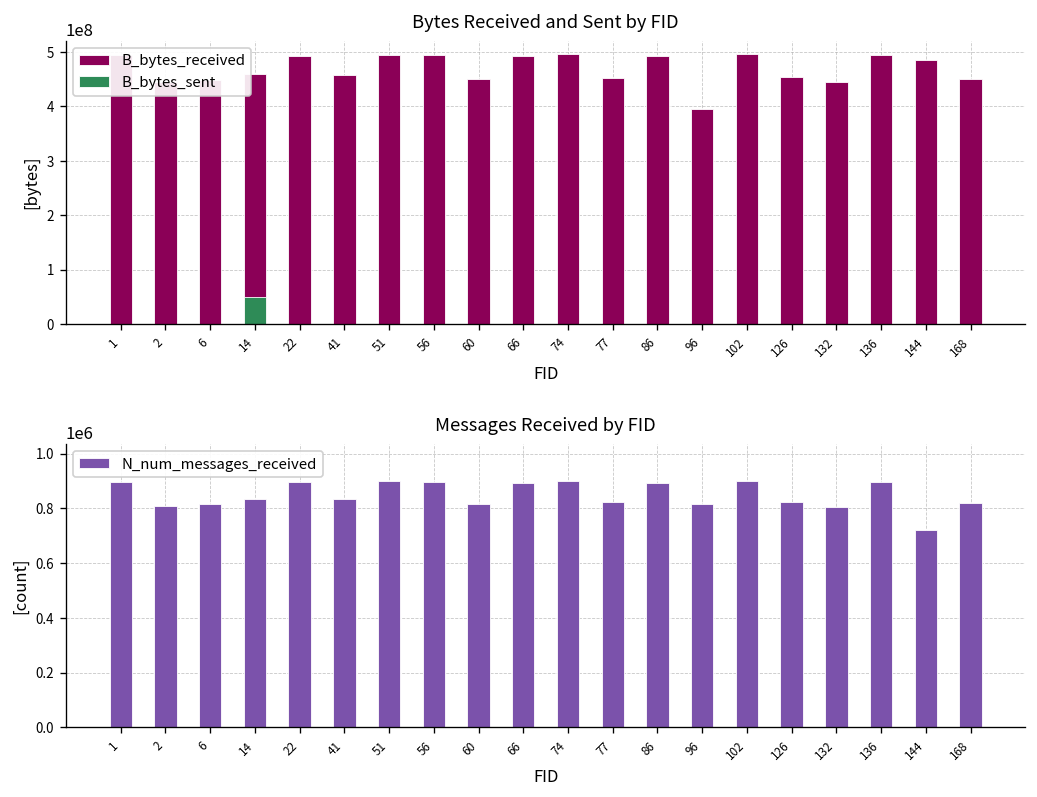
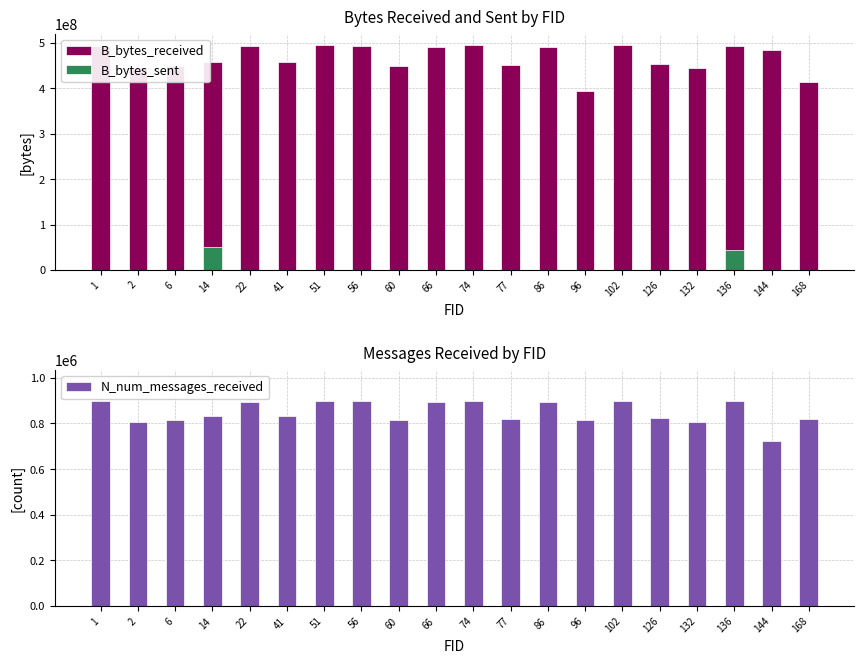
  {
    "Bytes Received and Sent by FID": {
      "B_bytes_received": {
        "14": 460000000,
        "22": 490000000,
        "41": 460000000,
        "51": 490000000,
        "56": 490000000,
        "60": 450000000,
        "66": 490000000,
        "74": 500000000,
        "77": 450000000,
        "86": 490000000,
        "96": 390000000,
        "102": 500000000,
        "126": 450000000,
        "132": 440000000,
        "136": 490000000,
        "144": 490000000,
-       "168": 450000000
+       "168": 410000000
      },
      "B_bytes_sent": {
-       "136": 0
+       "136": 40000000
      }
    },
    "Messages Received by FID": {
      "1": 900000,
      "2": 810000,
      "6": 810000,
      "14": 830000,
      "22": 890000,
      "41": 830000,
      "51": 900000,
      "56": 900000,
      "60": 820000,
      "66": 890000,
      "74": 900000,
      "77": 820000,
      "86": 890000,
      "96": 810000,
      "102": 900000,
      "126": 820000,
      "132": 810000,
      "136": 900000,
      "144": 720000,
      "168": 820000
    }
  }
